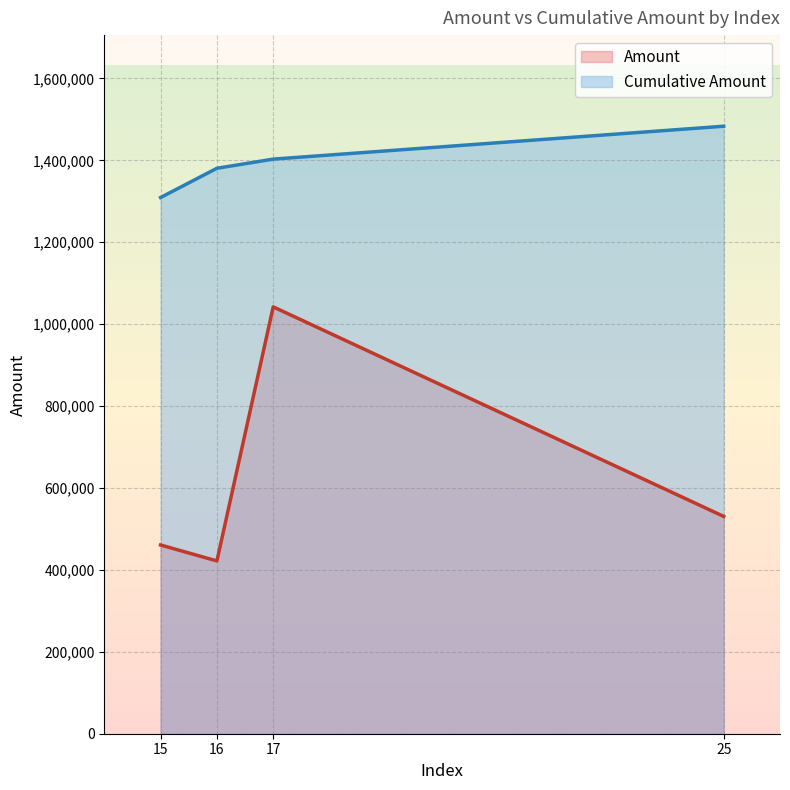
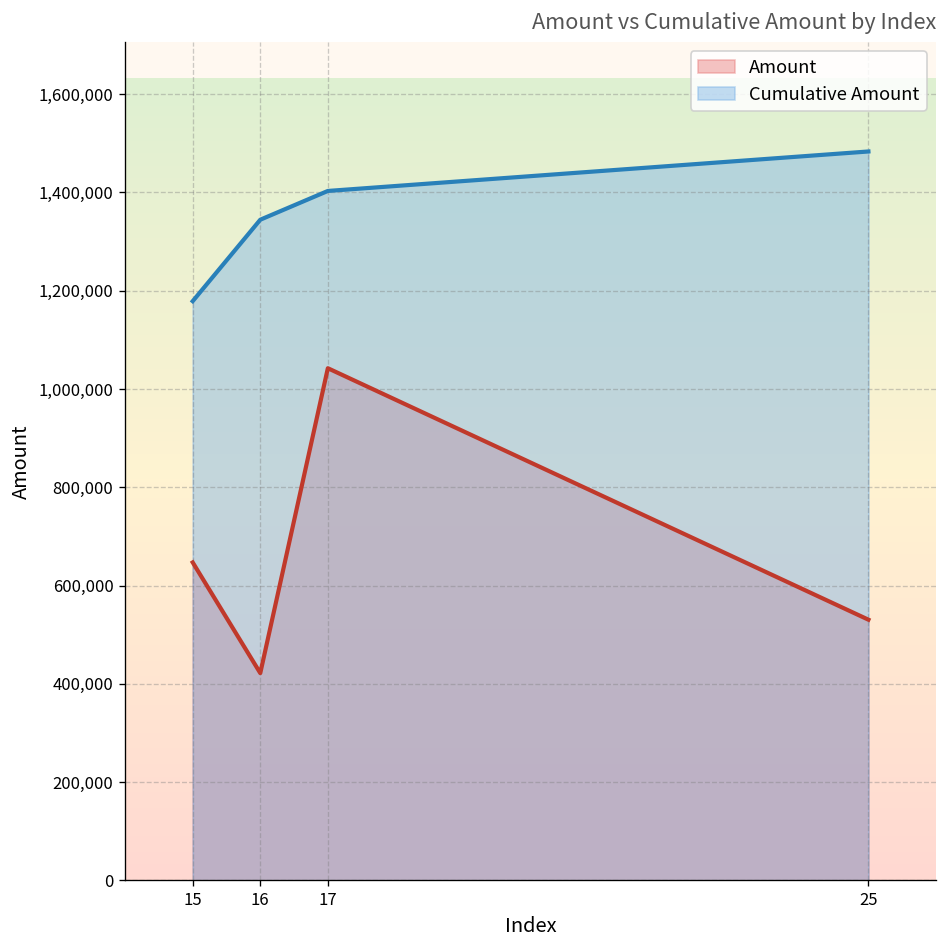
  {
    "Amount": {
-     "15": "460,000",
+     "15": "650,000",
      "16": "420,000",
      "17": "1,040,000",
      "25": "530,000"
    },
    "Cumulative Amount": {
-     "15": "1,310,000",
-     "16": "1,380,000",
+     "15": "1,180,000",
+     "16": "1,340,000",
      "17": "1,400,000",
      "25": "1,480,000"
    }
  }
